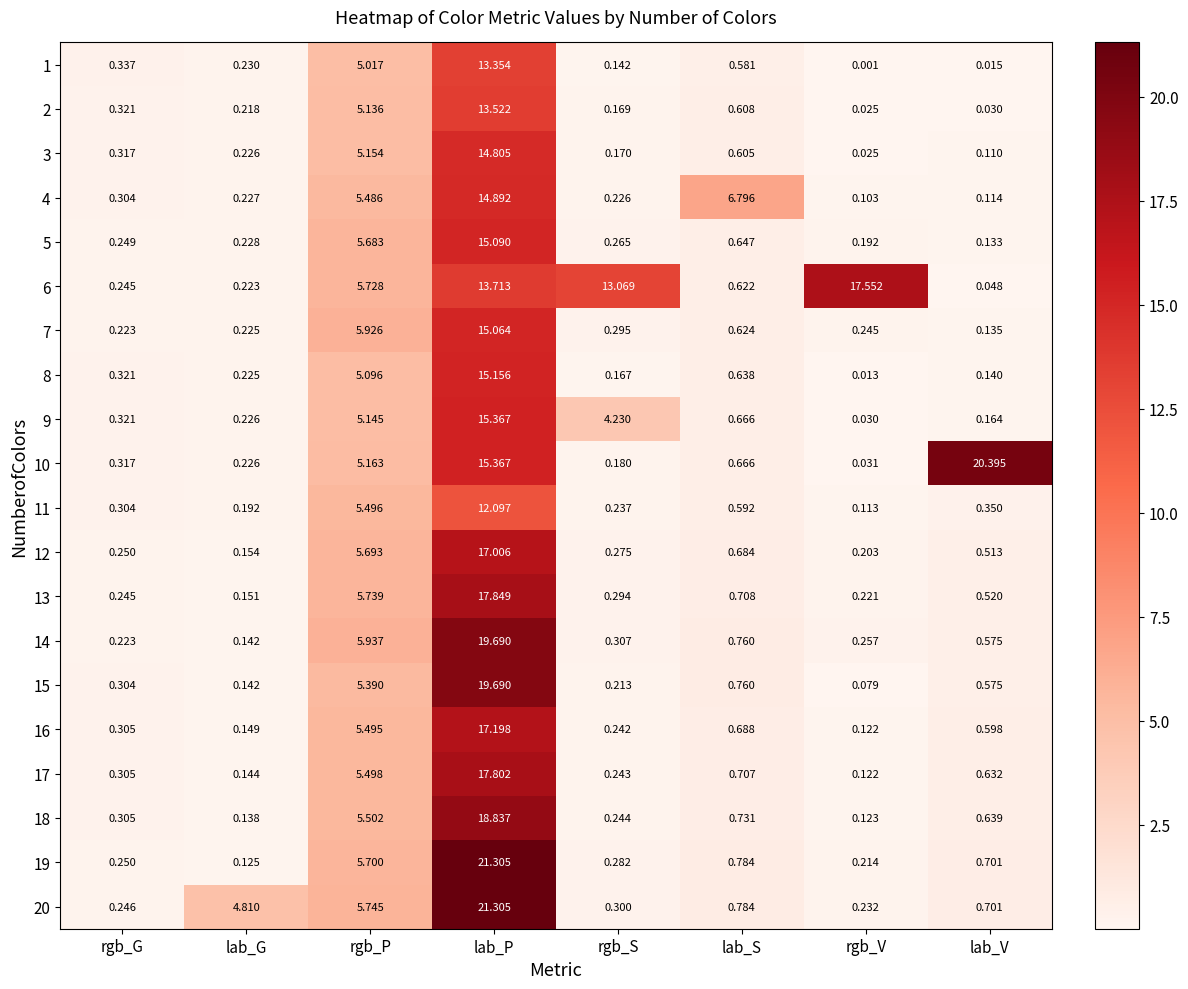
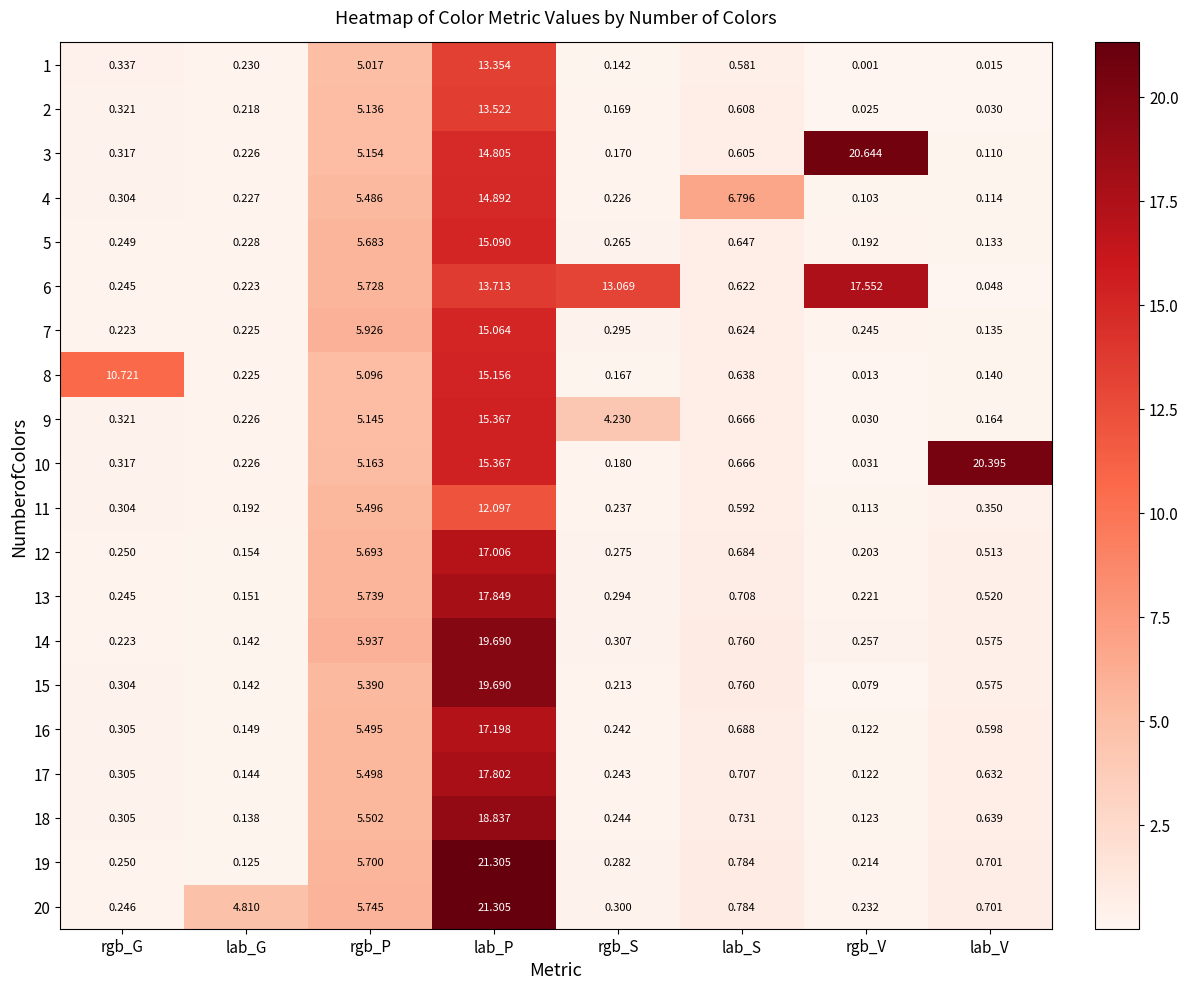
  {
    "1": {
      "rgb_G": 0.337,
      "lab_G": 0.230,
      "rgb_P": 5.017,
      "lab_P": 13.354,
      "rgb_S": 0.142,
      "lab_S": 0.581,
      "rgb_V": 0.001,
      "lab_V": 0.015
    },
    "2": {
      "rgb_G": 0.321,
      "lab_G": 0.218,
      "rgb_P": 5.136,
      "lab_P": 13.522,
      "rgb_S": 0.169,
      "lab_S": 0.608,
      "rgb_V": 0.025,
      "lab_V": 0.030
    },
    "3": {
      "rgb_G": 0.317,
      "lab_G": 0.226,
      "rgb_P": 5.154,
      "lab_P": 14.805,
      "rgb_S": 0.170,
      "lab_S": 0.605,
-     "rgb_V": 0.025,
+     "rgb_V": 20.644,
      "lab_V": 0.110
    },
    "4": {
      "rgb_G": 0.304,
      "lab_G": 0.227,
      "rgb_P": 5.486,
      "lab_P": 14.892,
      "rgb_S": 0.226,
      "lab_S": 6.796,
      "rgb_V": 0.103,
      "lab_V": 0.114
    },
    "5": {
      "rgb_G": 0.249,
      "lab_G": 0.228,
      "rgb_P": 5.683,
      "lab_P": 15.090,
      "rgb_S": 0.265,
      "lab_S": 0.647,
      "rgb_V": 0.192,
      "lab_V": 0.133
    },
    "6": {
      "rgb_G": 0.245,
      "lab_G": 0.223,
      "rgb_P": 5.728,
      "lab_P": 13.713,
      "rgb_S": 13.069,
      "lab_S": 0.622,
      "rgb_V": 17.552,
      "lab_V": 0.048
    },
    "7": {
      "rgb_G": 0.223,
      "lab_G": 0.225,
      "rgb_P": 5.926,
      "lab_P": 15.064,
      "rgb_S": 0.295,
      "lab_S": 0.624,
      "rgb_V": 0.245,
      "lab_V": 0.135
    },
    "8": {
-     "rgb_G": 0.321,
+     "rgb_G": 10.721,
      "lab_G": 0.225,
      "rgb_P": 5.096,
      "lab_P": 15.156,
      "rgb_S": 0.167,
      "lab_S": 0.638,
      "rgb_V": 0.013,
      "lab_V": 0.140
    },
    "9": {
      "rgb_G": 0.321,
      "lab_G": 0.226,
      "rgb_P": 5.145,
      "lab_P": 15.367,
      "rgb_S": 4.230,
      "lab_S": 0.666,
      "rgb_V": 0.030,
      "lab_V": 0.164
    },
    "10": {
      "rgb_G": 0.317,
      "lab_G": 0.226,
      "rgb_P": 5.163,
      "lab_P": 15.367,
      "rgb_S": 0.180,
      "lab_S": 0.666,
      "rgb_V": 0.031,
      "lab_V": 20.395
    },
    "11": {
      "rgb_G": 0.304,
      "lab_G": 0.192,
      "rgb_P": 5.496,
      "lab_P": 12.097,
      "rgb_S": 0.237,
      "lab_S": 0.592,
      "rgb_V": 0.113,
      "lab_V": 0.350
    },
    "12": {
      "rgb_G": 0.250,
      "lab_G": 0.154,
      "rgb_P": 5.693,
      "lab_P": 17.006,
      "rgb_S": 0.275,
      "lab_S": 0.684,
      "rgb_V": 0.203,
      "lab_V": 0.513
    },
    "13": {
      "rgb_G": 0.245,
      "lab_G": 0.151,
      "rgb_P": 5.739,
      "lab_P": 17.849,
      "rgb_S": 0.294,
      "lab_S": 0.708,
      "rgb_V": 0.221,
      "lab_V": 0.520
    },
    "14": {
      "rgb_G": 0.223,
      "lab_G": 0.142,
      "rgb_P": 5.937,
      "lab_P": 19.690,
      "rgb_S": 0.307,
      "lab_S": 0.760,
      "rgb_V": 0.257,
      "lab_V": 0.575
    },
    "15": {
      "rgb_G": 0.304,
      "lab_G": 0.142,
      "rgb_P": 5.390,
      "lab_P": 19.690,
      "rgb_S": 0.213,
      "lab_S": 0.760,
      "rgb_V": 0.079,
      "lab_V": 0.575
    },
    "16": {
      "rgb_G": 0.305,
      "lab_G": 0.149,
      "rgb_P": 5.495,
      "lab_P": 17.198,
      "rgb_S": 0.242,
      "lab_S": 0.688,
      "rgb_V": 0.122,
      "lab_V": 0.598
    },
    "17": {
      "rgb_G": 0.305,
      "lab_G": 0.144,
      "rgb_P": 5.498,
      "lab_P": 17.802,
      "rgb_S": 0.243,
      "lab_S": 0.707,
      "rgb_V": 0.122,
      "lab_V": 0.632
    },
    "18": {
      "rgb_G": 0.305,
      "lab_G": 0.138,
      "rgb_P": 5.502,
      "lab_P": 18.837,
      "rgb_S": 0.244,
      "lab_S": 0.731,
      "rgb_V": 0.123,
      "lab_V": 0.639
    },
    "19": {
      "rgb_G": 0.250,
      "lab_G": 0.125,
      "rgb_P": 5.700,
      "lab_P": 21.305,
      "rgb_S": 0.282,
      "lab_S": 0.784,
      "rgb_V": 0.214,
      "lab_V": 0.701
    },
    "20": {
      "rgb_G": 0.246,
      "lab_G": 4.810,
      "rgb_P": 5.745,
      "lab_P": 21.305,
      "rgb_S": 0.300,
      "lab_S": 0.784,
      "rgb_V": 0.232,
      "lab_V": 0.701
    }
  }
